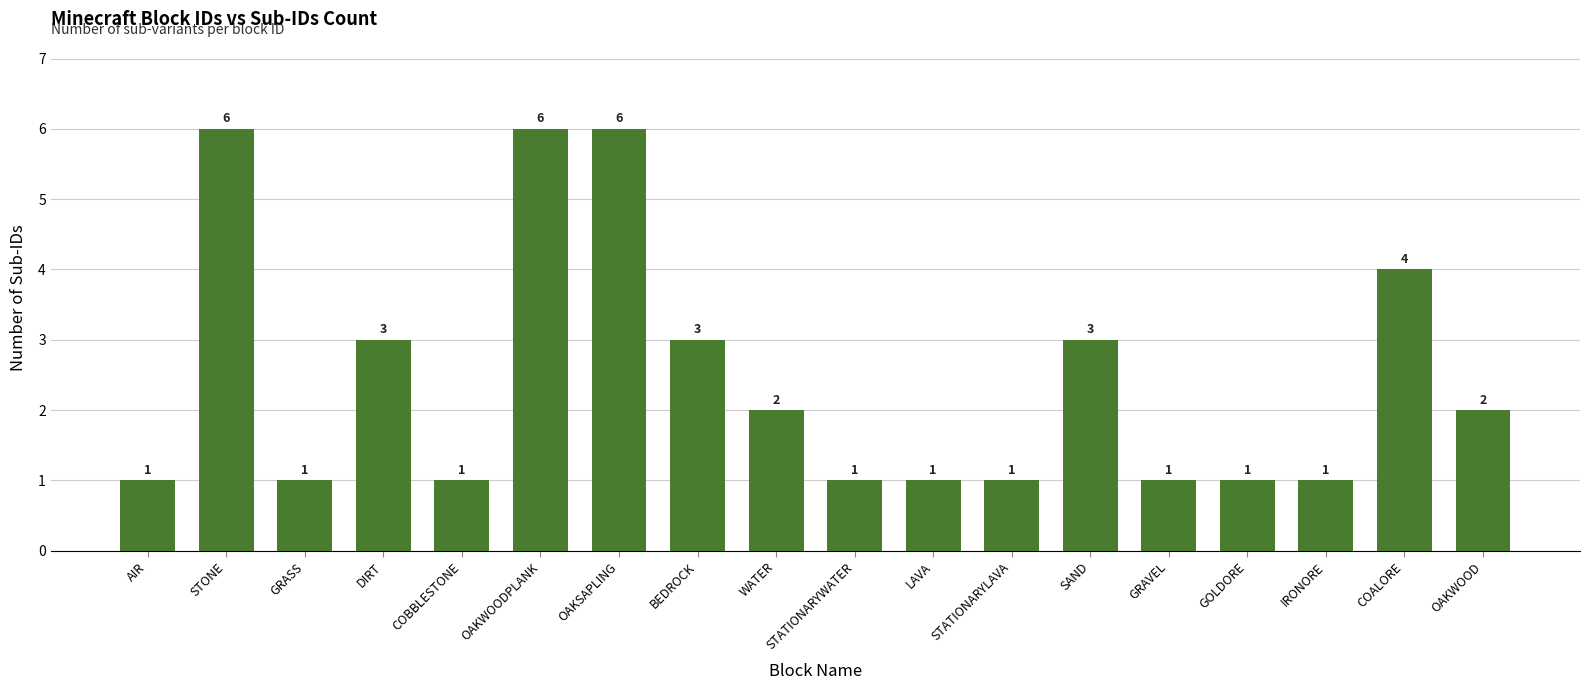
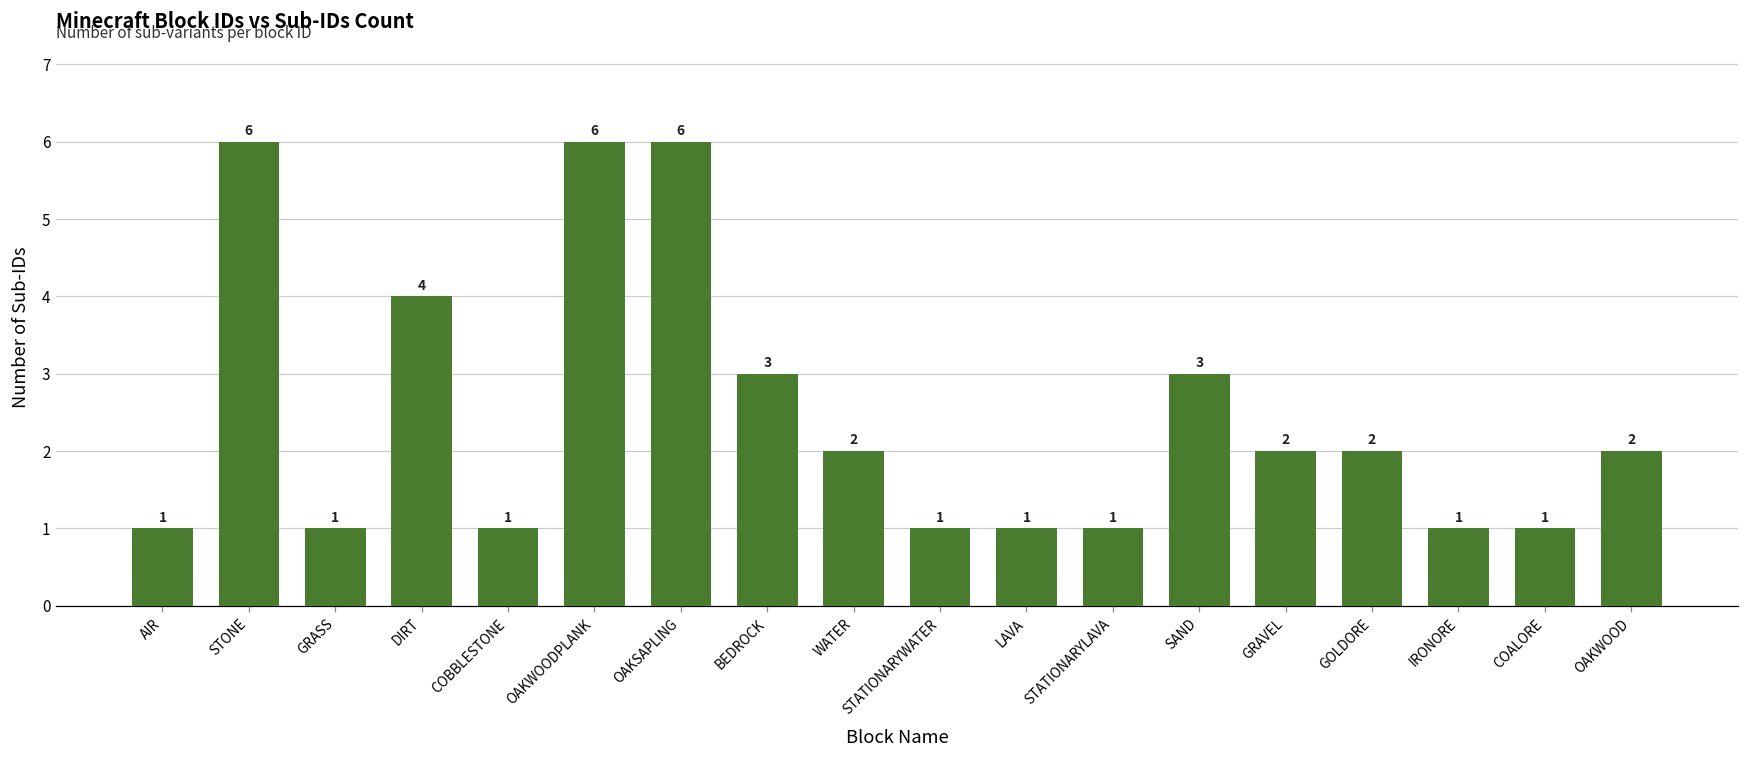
  {
    "AIR": 1,
    "STONE": 6,
    "GRASS": 1,
-   "DIRT": 3,
+   "DIRT": 4,
    "COBBLESTONE": 1,
    "OAKWOODPLANK": 6,
    "OAKSAPLING": 6,
    "BEDROCK": 3,
    "WATER": 2,
    "STATIONARYWATER": 1,
    "LAVA": 1,
    "STATIONARYLAVA": 1,
    "SAND": 3,
-   "GRAVEL": 1,
-   "GOLDORE": 1,
+   "GRAVEL": 2,
+   "GOLDORE": 2,
    "IRONORE": 1,
-   "COALORE": 4,
+   "COALORE": 1,
    "OAKWOOD": 2
  }
